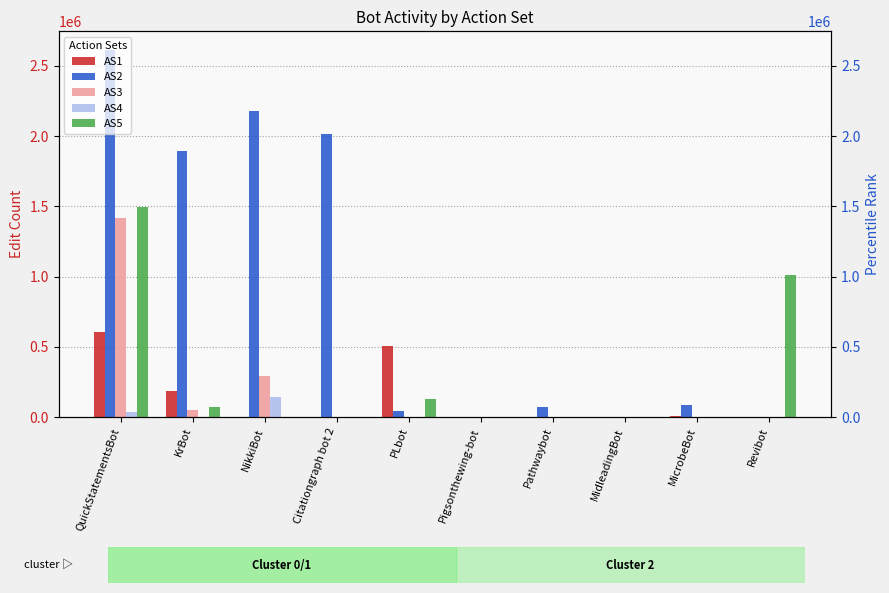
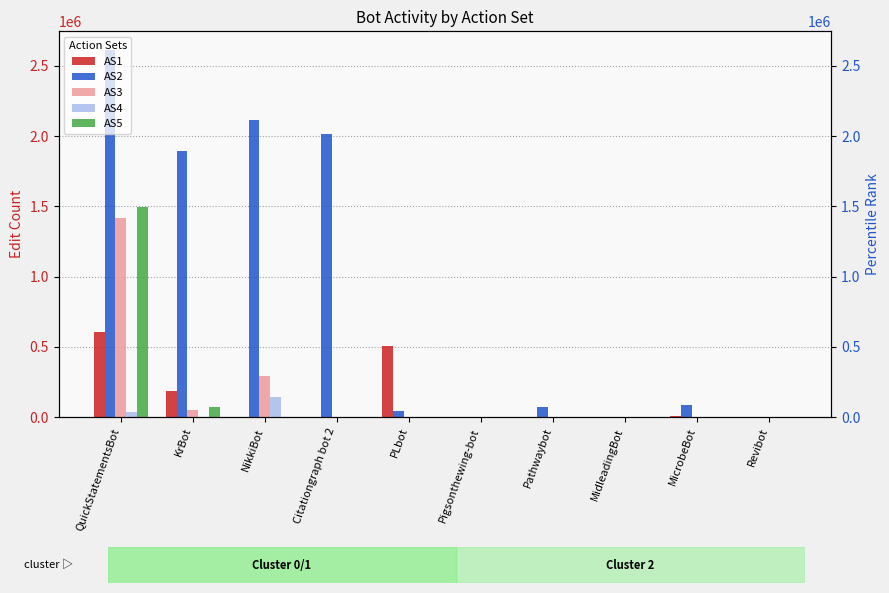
  {
    "AS1": {
      "QuickStatementsBot": 610000,
      "KrBot": 180000,
      "NikkiBot": 0,
      "Citationgraph bot 2": 0,
      "PLbot": 510000
    },
    "AS2": {
      "KrBot": 1890000,
-     "NikkiBot": 2180000,
+     "NikkiBot": 2110000,
      "Citationgraph bot 2": 2010000,
      "PLbot": 50000,
      "Pigsonthewing-bot": 0,
      "Pathwaybot": 70000,
      "MicrobeBot": 90000
    },
    "AS3": {
      "QuickStatementsBot": 1420000,
      "KrBot": 50000,
      "NikkiBot": 290000,
      "Citationgraph bot 2": 0,
      "PLbot": 0,
      "Pigsonthewing-bot": 0,
      "Pathwaybot": 0,
      "MidleadingBot": 0,
      "MicrobeBot": 0,
      "Revibot": 0
    },
    "AS4": {
      "QuickStatementsBot": 40000,
      "NikkiBot": 150000,
      "Citationgraph bot 2": 0,
      "PLbot": 0,
      "Pigsonthewing-bot": 0,
      "Pathwaybot": 0,
      "MicrobeBot": 0,
      "Revibot": 0
    },
    "AS5": {
      "QuickStatementsBot": 1500000,
      "KrBot": 70000,
      "Citationgraph bot 2": 0,
-     "PLbot": 120000,
+     "PLbot": 0,
      "Pigsonthewing-bot": 0,
      "Pathwaybot": 0,
      "MidleadingBot": 0,
      "MicrobeBot": 0,
-     "Revibot": 1010000
+     "Revibot": 0
    }
  }
